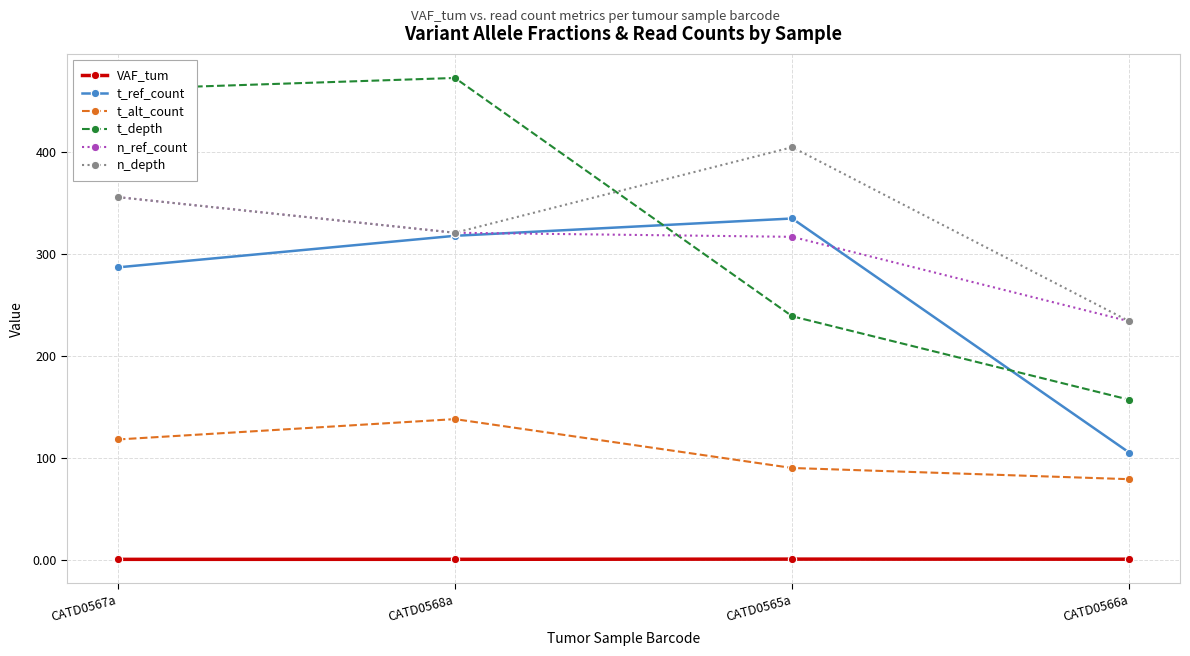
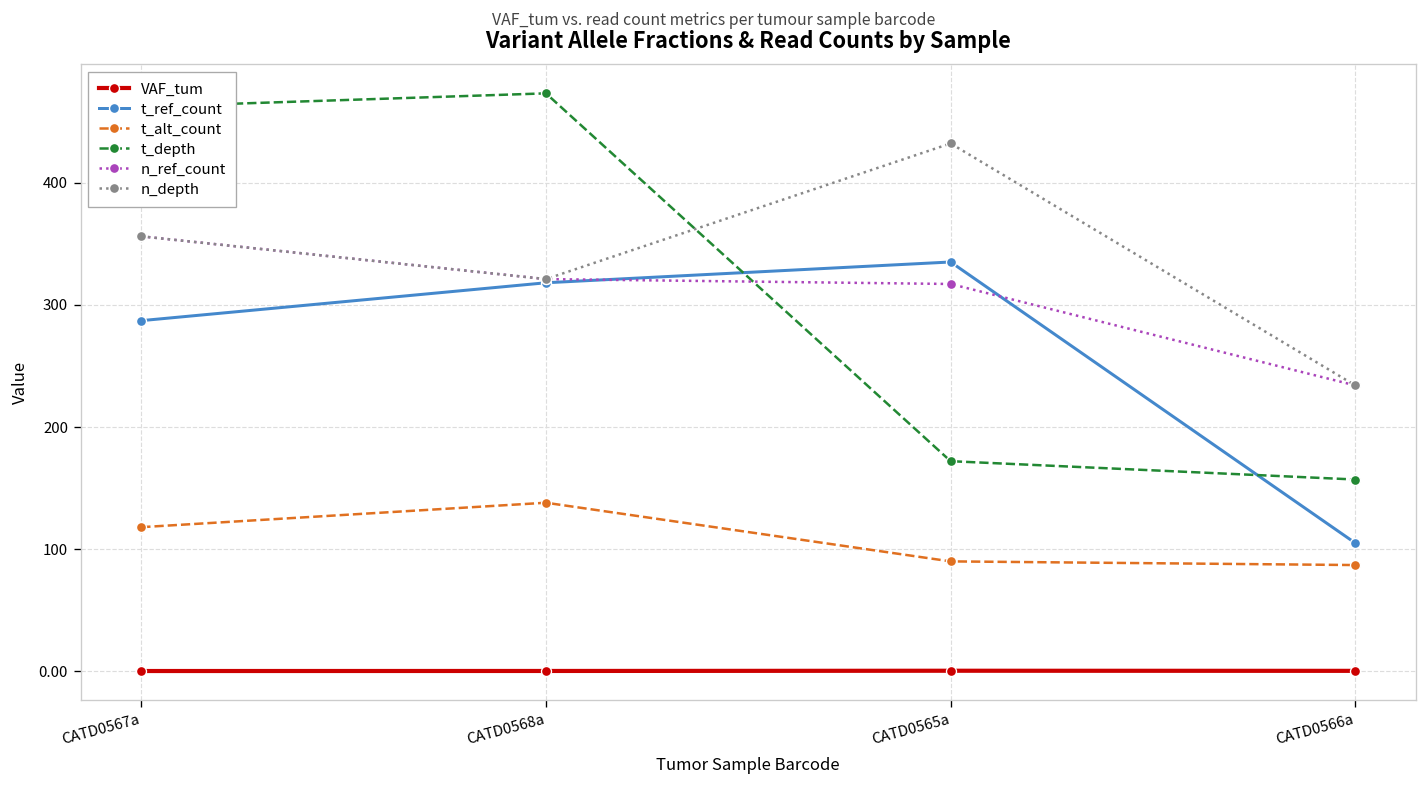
  {
    "VAF_tum": {
      "CATD0567a": 0,
      "CATD0568a": 0,
      "CATD0565a": 1,
      "CATD0566a": 0
    },
    "t_ref_count": {
      "CATD0567a": 287,
      "CATD0568a": 318,
      "CATD0565a": 335,
      "CATD0566a": 105
    },
    "t_alt_count": {
      "CATD0567a": 118,
      "CATD0568a": 138,
      "CATD0565a": 90,
-     "CATD0566a": 79
+     "CATD0566a": 87
    },
    "t_depth": {
      "CATD0568a": 473,
-     "CATD0565a": 239,
+     "CATD0565a": 172,
      "CATD0566a": 157
    },
    "n_ref_count": {
      "CATD0565a": 317
    },
    "n_depth": {
-     "CATD0565a": 405
+     "CATD0565a": 432
    }
  }
